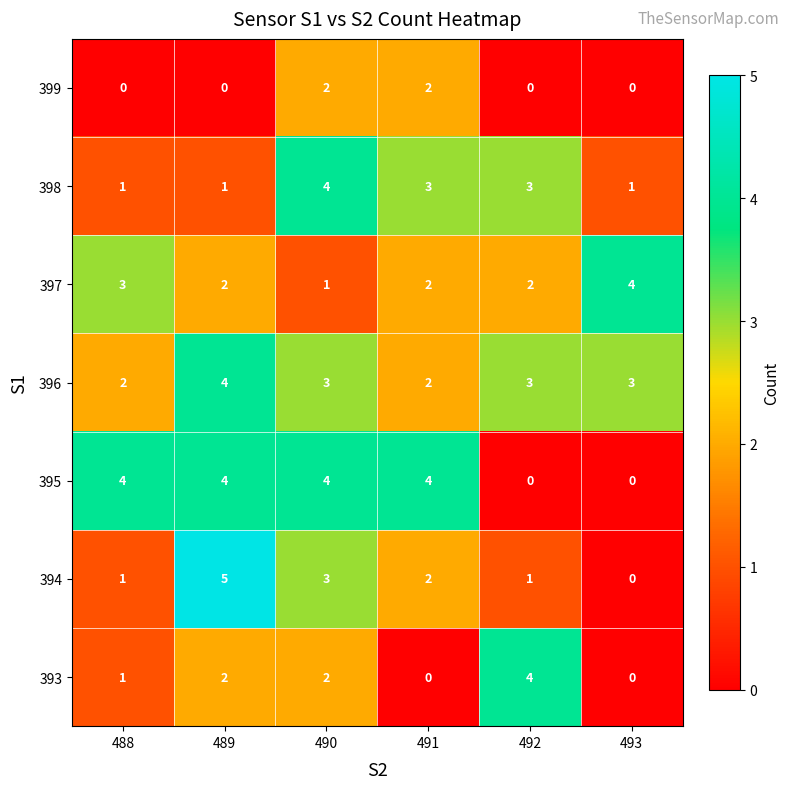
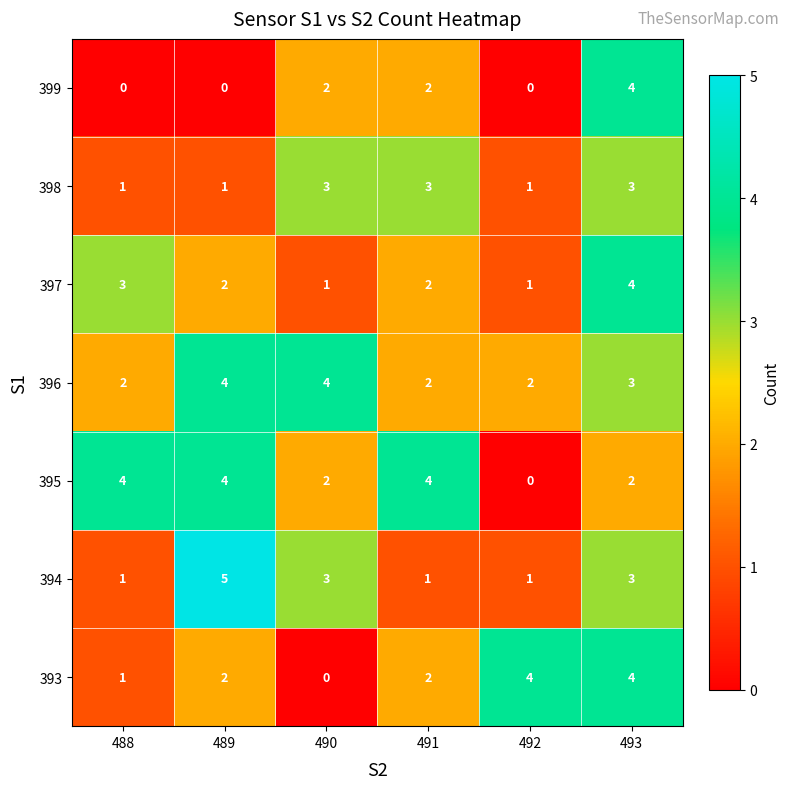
  {
    "399": {
      "488": 0,
      "489": 0,
      "490": 2,
      "491": 2,
      "492": 0,
-     "493": 0
+     "493": 4
    },
    "398": {
      "488": 1,
      "489": 1,
-     "490": 4,
+     "490": 3,
      "491": 3,
-     "492": 3,
-     "493": 1
+     "492": 1,
+     "493": 3
    },
    "397": {
      "488": 3,
      "489": 2,
      "490": 1,
      "491": 2,
-     "492": 2,
+     "492": 1,
      "493": 4
    },
    "396": {
      "488": 2,
      "489": 4,
-     "490": 3,
+     "490": 4,
      "491": 2,
-     "492": 3,
+     "492": 2,
      "493": 3
    },
    "395": {
      "488": 4,
      "489": 4,
-     "490": 4,
+     "490": 2,
      "491": 4,
      "492": 0,
-     "493": 0
+     "493": 2
    },
    "394": {
      "488": 1,
      "489": 5,
      "490": 3,
-     "491": 2,
+     "491": 1,
      "492": 1,
-     "493": 0
+     "493": 3
    },
    "393": {
      "488": 1,
      "489": 2,
-     "490": 2,
-     "491": 0,
+     "490": 0,
+     "491": 2,
      "492": 4,
-     "493": 0
+     "493": 4
    }
  }
